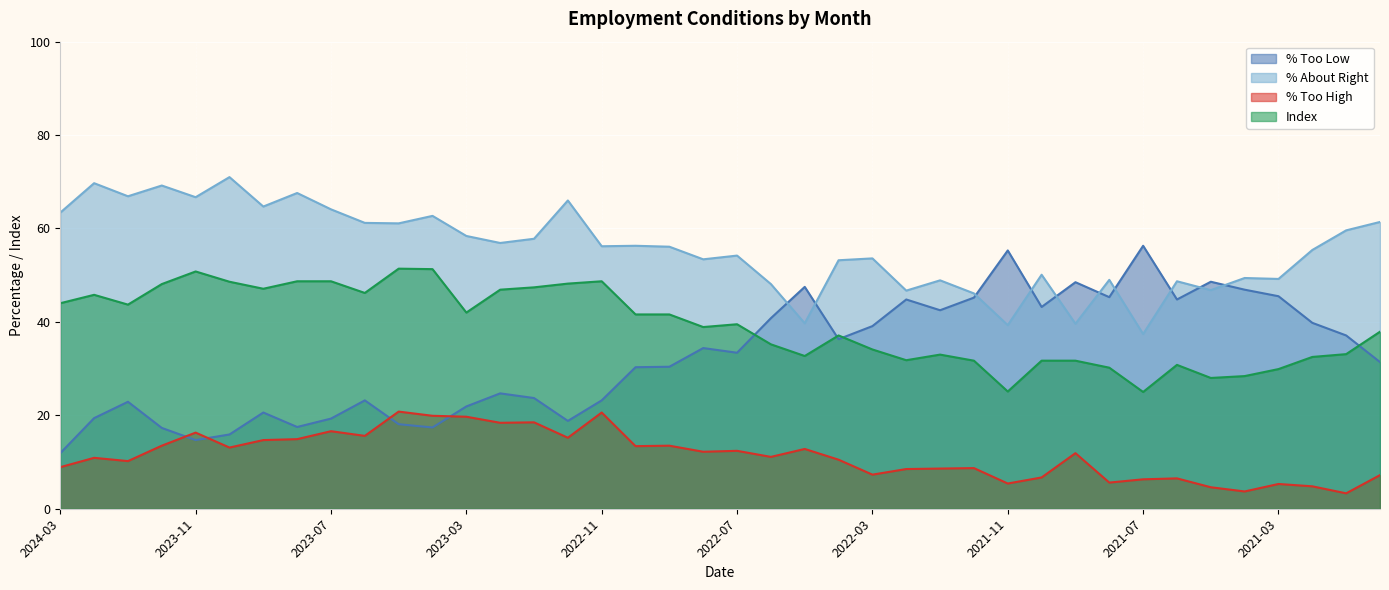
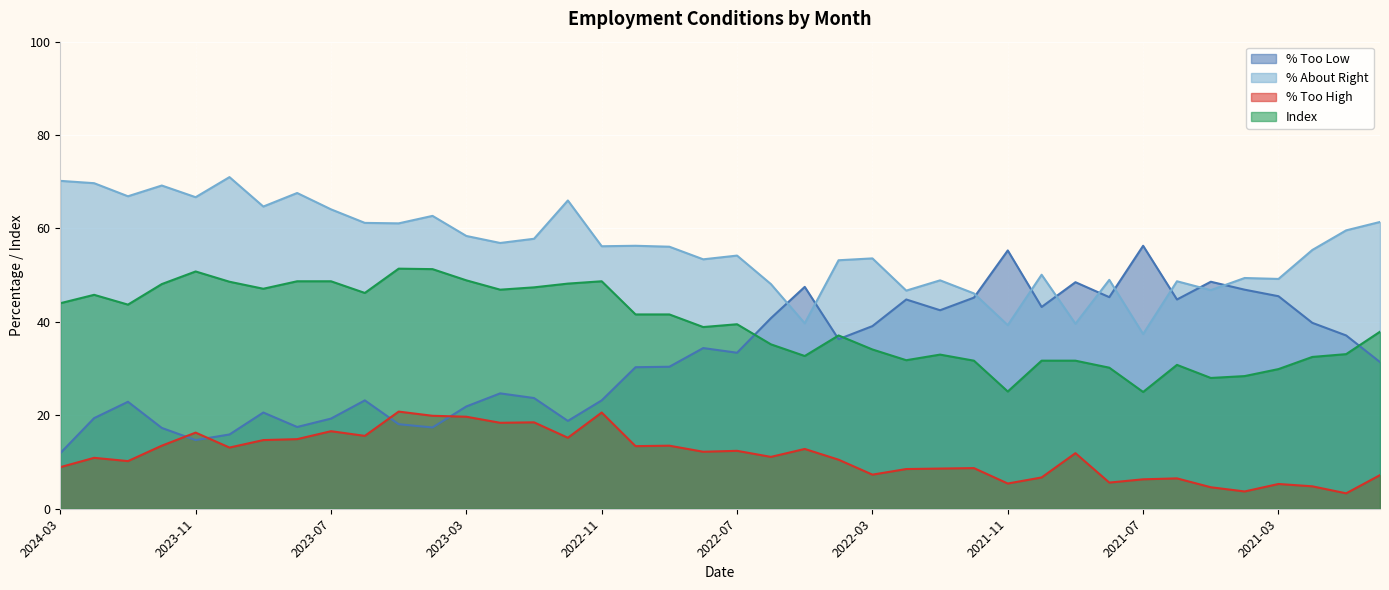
  {
    "% Too Low": {
      "2024-03": 12,
      "2023-11": 15,
      "2023-07": 19,
      "2023-03": 22,
      "2022-11": 23,
      "2022-07": 33,
      "2022-03": 39,
      "2021-11": 55,
      "2021-07": 56,
      "2021-03": 46
    },
    "% About Right": {
-     "2024-03": 63,
+     "2024-03": 70,
      "2023-11": 67,
      "2023-07": 64,
      "2023-03": 58,
      "2022-11": 56,
      "2022-07": 54,
      "2022-03": 54,
      "2021-11": 39,
      "2021-07": 37,
      "2021-03": 49
    },
    "% Too High": {
      "2024-03": 9,
      "2023-11": 16,
      "2023-07": 17,
      "2023-03": 20,
      "2022-11": 21,
      "2022-07": 12,
      "2022-03": 7,
      "2021-11": 5,
      "2021-07": 6,
      "2021-03": 5
    },
    "Index": {
      "2024-03": 44,
      "2023-11": 51,
      "2023-07": 49,
-     "2023-03": 42,
+     "2023-03": 49,
      "2022-11": 49,
      "2022-07": 40,
      "2022-03": 34,
      "2021-11": 25,
      "2021-07": 25,
      "2021-03": 30
    }
  }
